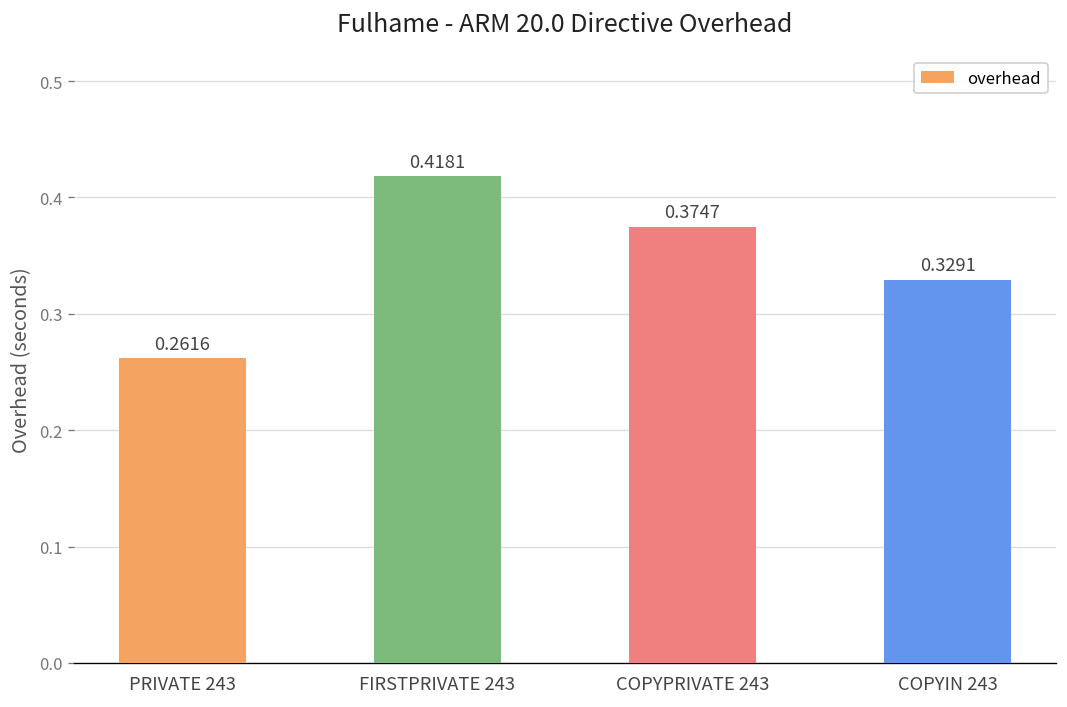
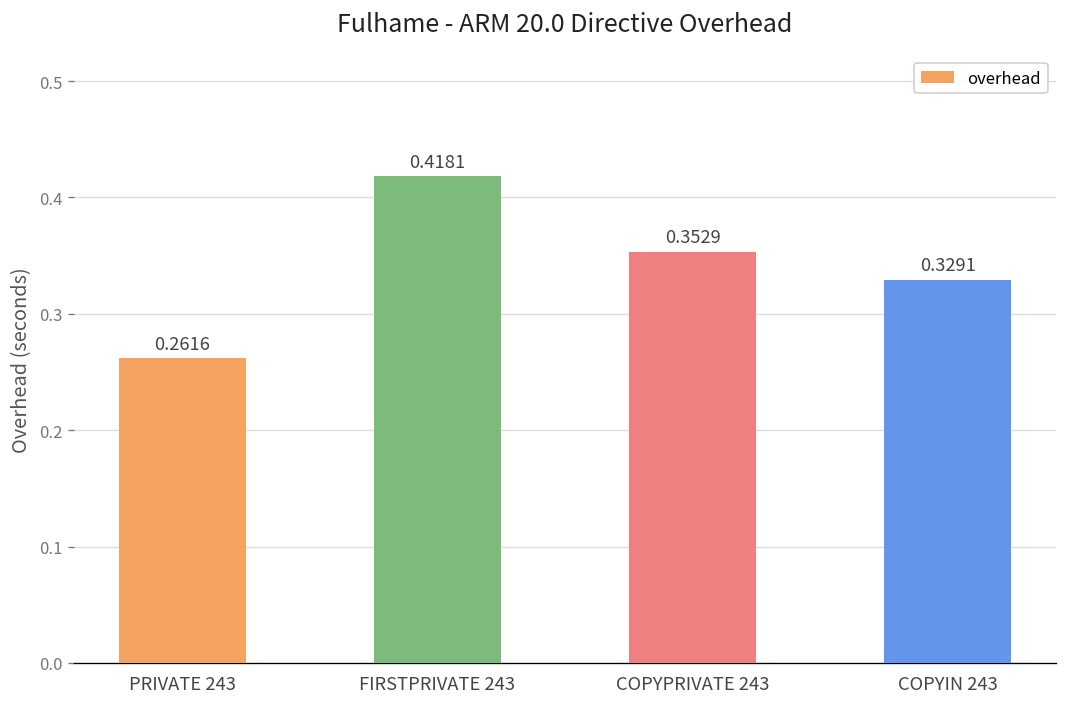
  {
    "PRIVATE 243": 0.2616,
    "FIRSTPRIVATE 243": 0.4181,
-   "COPYPRIVATE 243": 0.3747,
+   "COPYPRIVATE 243": 0.3529,
    "COPYIN 243": 0.3291
  }
